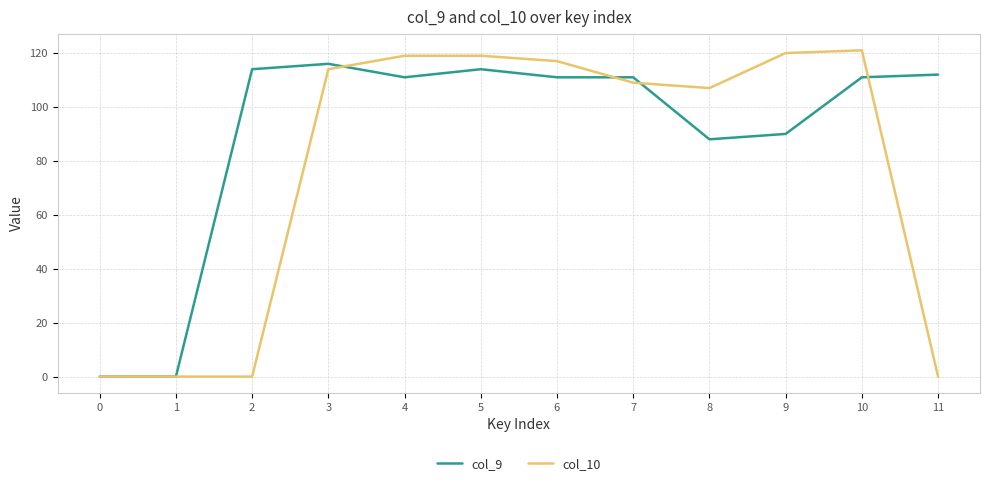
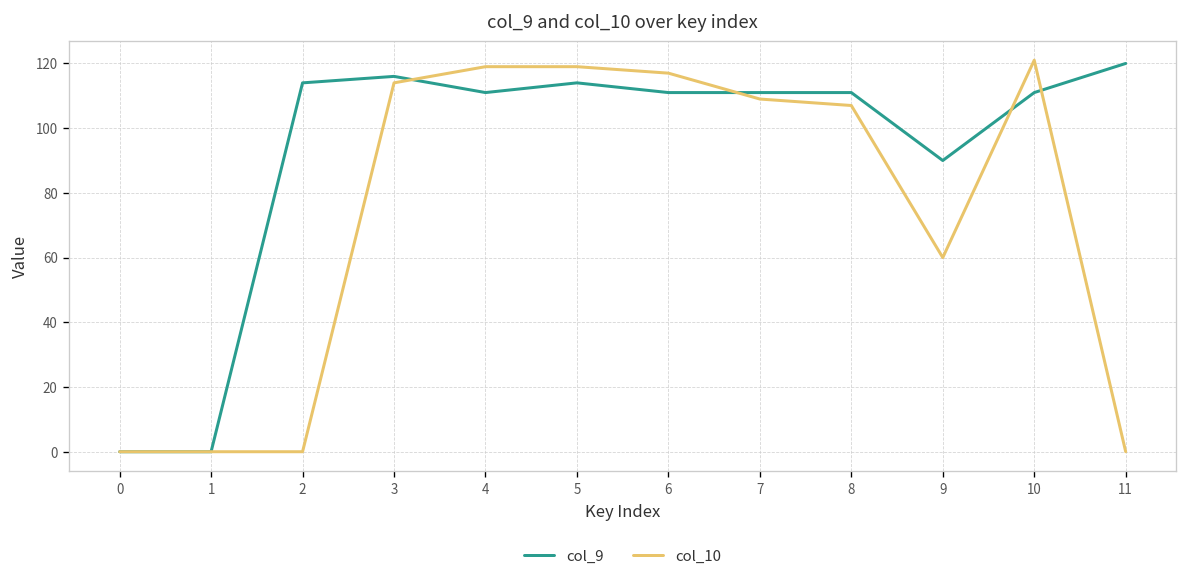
  {
    "col_9": {
      "2": 114,
      "3": 116,
      "4": 111,
      "5": 114,
      "6": 111,
      "7": 111,
-     "8": 88,
+     "8": 111,
      "9": 90,
      "10": 111,
-     "11": 112
+     "11": 120
    },
    "col_10": {
      "2": 0,
      "3": 114,
      "4": 119,
      "5": 119,
      "6": 117,
      "7": 109,
      "8": 107,
-     "9": 120,
+     "9": 60,
      "10": 121,
      "11": 0
    }
  }
